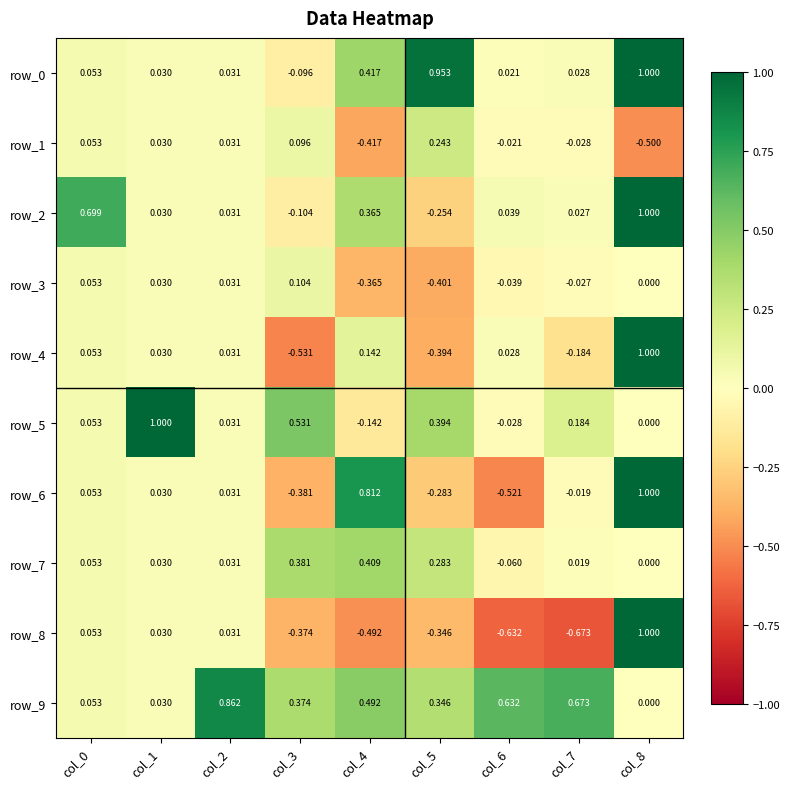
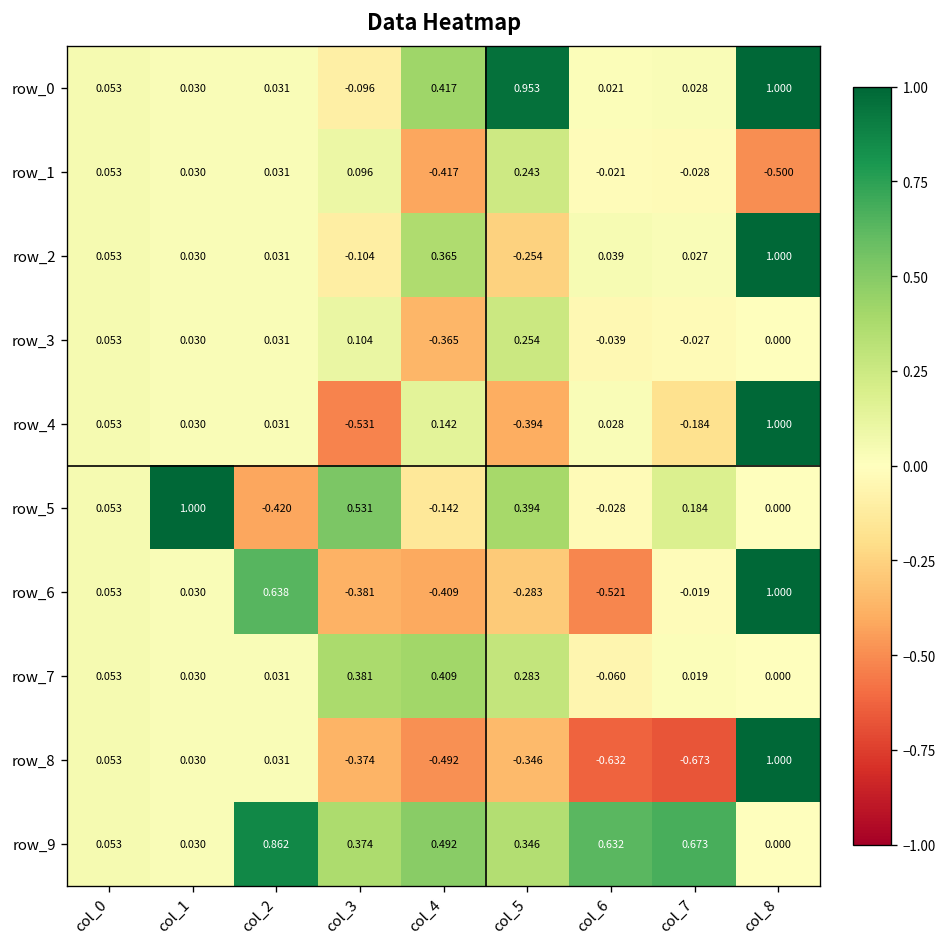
  {
    "row_0": {
      "col_0": 0.053,
      "col_1": 0.030,
      "col_2": 0.031,
      "col_3": -0.096,
      "col_4": 0.417,
      "col_5": 0.953,
      "col_6": 0.021,
      "col_7": 0.028,
      "col_8": 1.000
    },
    "row_1": {
      "col_0": 0.053,
      "col_1": 0.030,
      "col_2": 0.031,
      "col_3": 0.096,
      "col_4": -0.417,
      "col_5": 0.243,
      "col_6": -0.021,
      "col_7": -0.028,
      "col_8": -0.500
    },
    "row_2": {
-     "col_0": 0.699,
+     "col_0": 0.053,
      "col_1": 0.030,
      "col_2": 0.031,
      "col_3": -0.104,
      "col_4": 0.365,
      "col_5": -0.254,
      "col_6": 0.039,
      "col_7": 0.027,
      "col_8": 1.000
    },
    "row_3": {
      "col_0": 0.053,
      "col_1": 0.030,
      "col_2": 0.031,
      "col_3": 0.104,
      "col_4": -0.365,
-     "col_5": -0.401,
+     "col_5": 0.254,
      "col_6": -0.039,
      "col_7": -0.027,
      "col_8": 0.000
    },
    "row_4": {
      "col_0": 0.053,
      "col_1": 0.030,
      "col_2": 0.031,
      "col_3": -0.531,
      "col_4": 0.142,
      "col_5": -0.394,
      "col_6": 0.028,
      "col_7": -0.184,
      "col_8": 1.000
    },
    "row_5": {
      "col_0": 0.053,
      "col_1": 1.000,
-     "col_2": 0.031,
+     "col_2": -0.420,
      "col_3": 0.531,
      "col_4": -0.142,
      "col_5": 0.394,
      "col_6": -0.028,
      "col_7": 0.184,
      "col_8": 0.000
    },
    "row_6": {
      "col_0": 0.053,
      "col_1": 0.030,
-     "col_2": 0.031,
+     "col_2": 0.638,
      "col_3": -0.381,
-     "col_4": 0.812,
+     "col_4": -0.409,
      "col_5": -0.283,
      "col_6": -0.521,
      "col_7": -0.019,
      "col_8": 1.000
    },
    "row_7": {
      "col_0": 0.053,
      "col_1": 0.030,
      "col_2": 0.031,
      "col_3": 0.381,
      "col_4": 0.409,
      "col_5": 0.283,
      "col_6": -0.060,
      "col_7": 0.019,
      "col_8": 0.000
    },
    "row_8": {
      "col_0": 0.053,
      "col_1": 0.030,
      "col_2": 0.031,
      "col_3": -0.374,
      "col_4": -0.492,
      "col_5": -0.346,
      "col_6": -0.632,
      "col_7": -0.673,
      "col_8": 1.000
    },
    "row_9": {
      "col_0": 0.053,
      "col_1": 0.030,
      "col_2": 0.862,
      "col_3": 0.374,
      "col_4": 0.492,
      "col_5": 0.346,
      "col_6": 0.632,
      "col_7": 0.673,
      "col_8": 0.000
    }
  }
